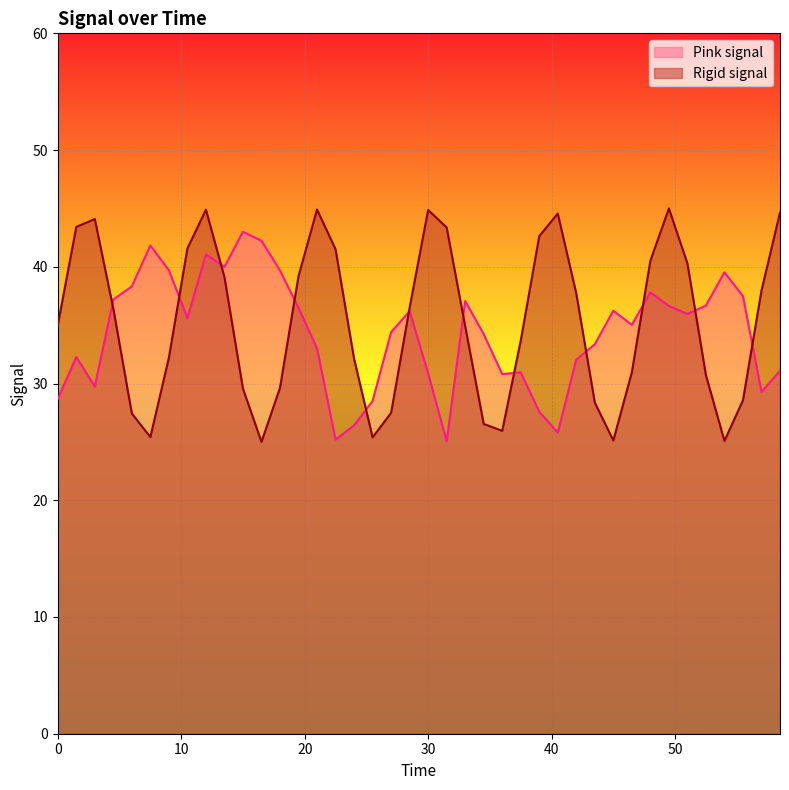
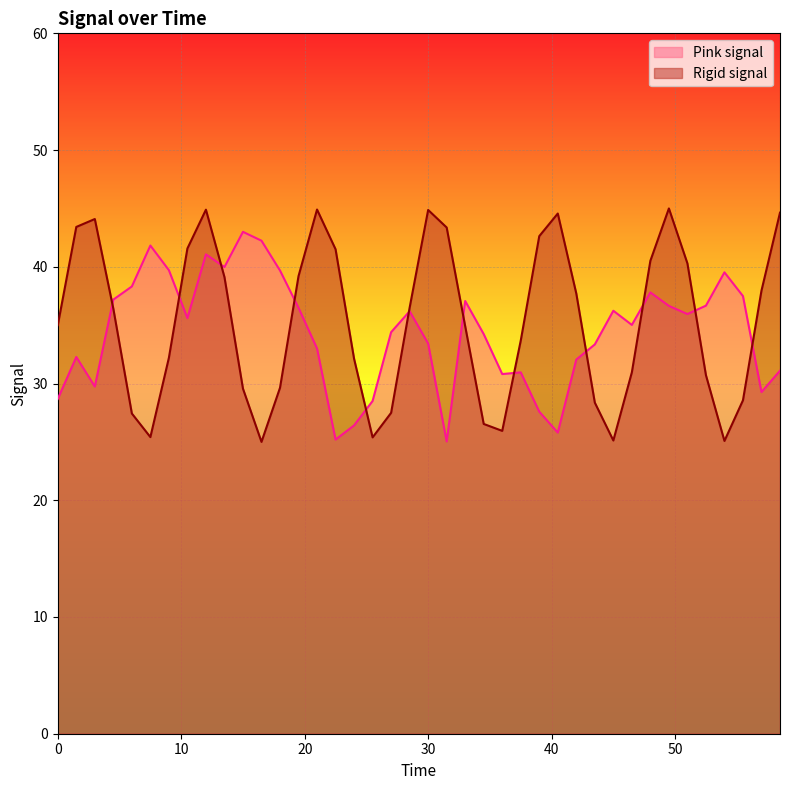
  {
    "Pink signal": {
      "0": 28.7,
-     "30": 30.9
+     "30": 33.4
    },
    "Rigid signal": {
      "0": 35.0,
      "30": 44.9
    }
  }
